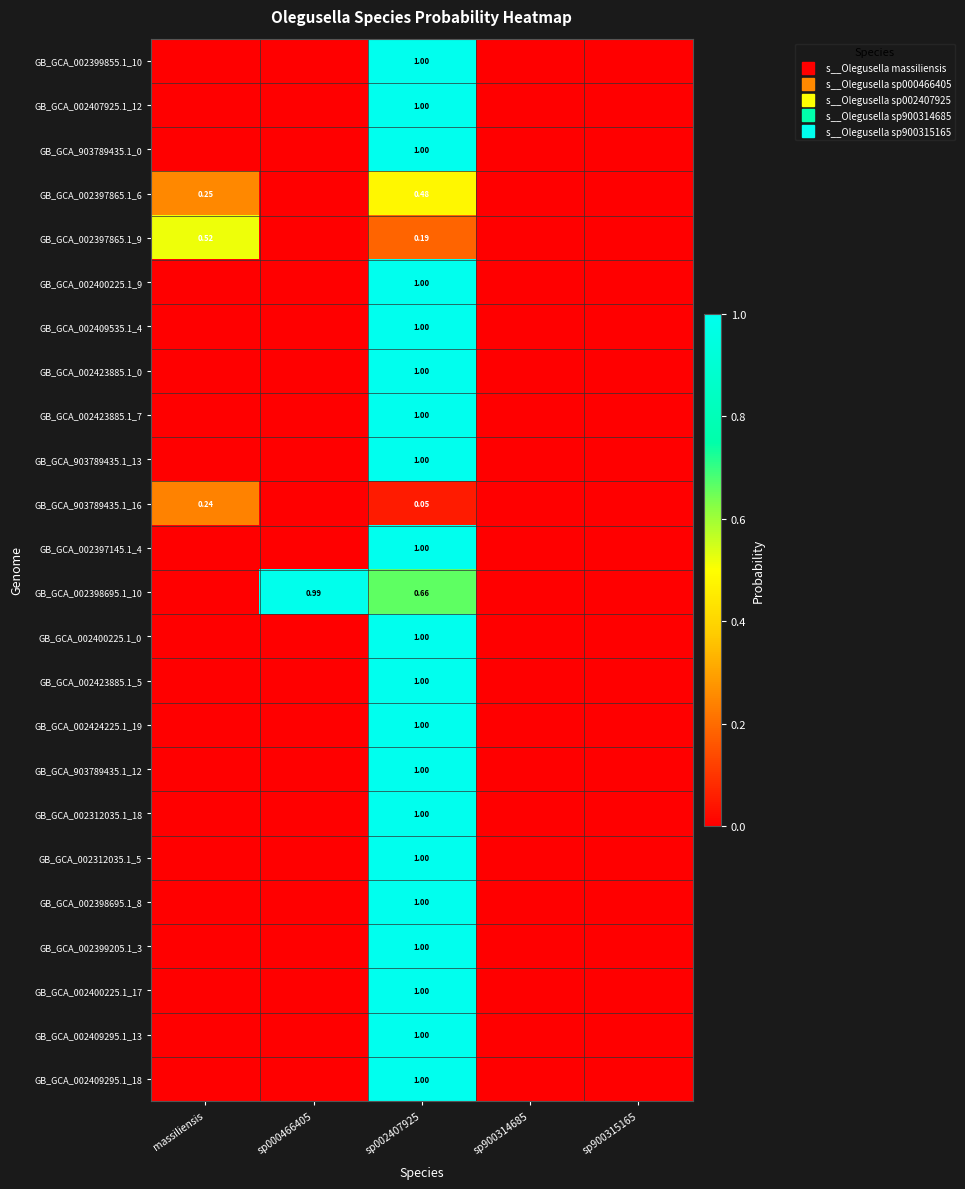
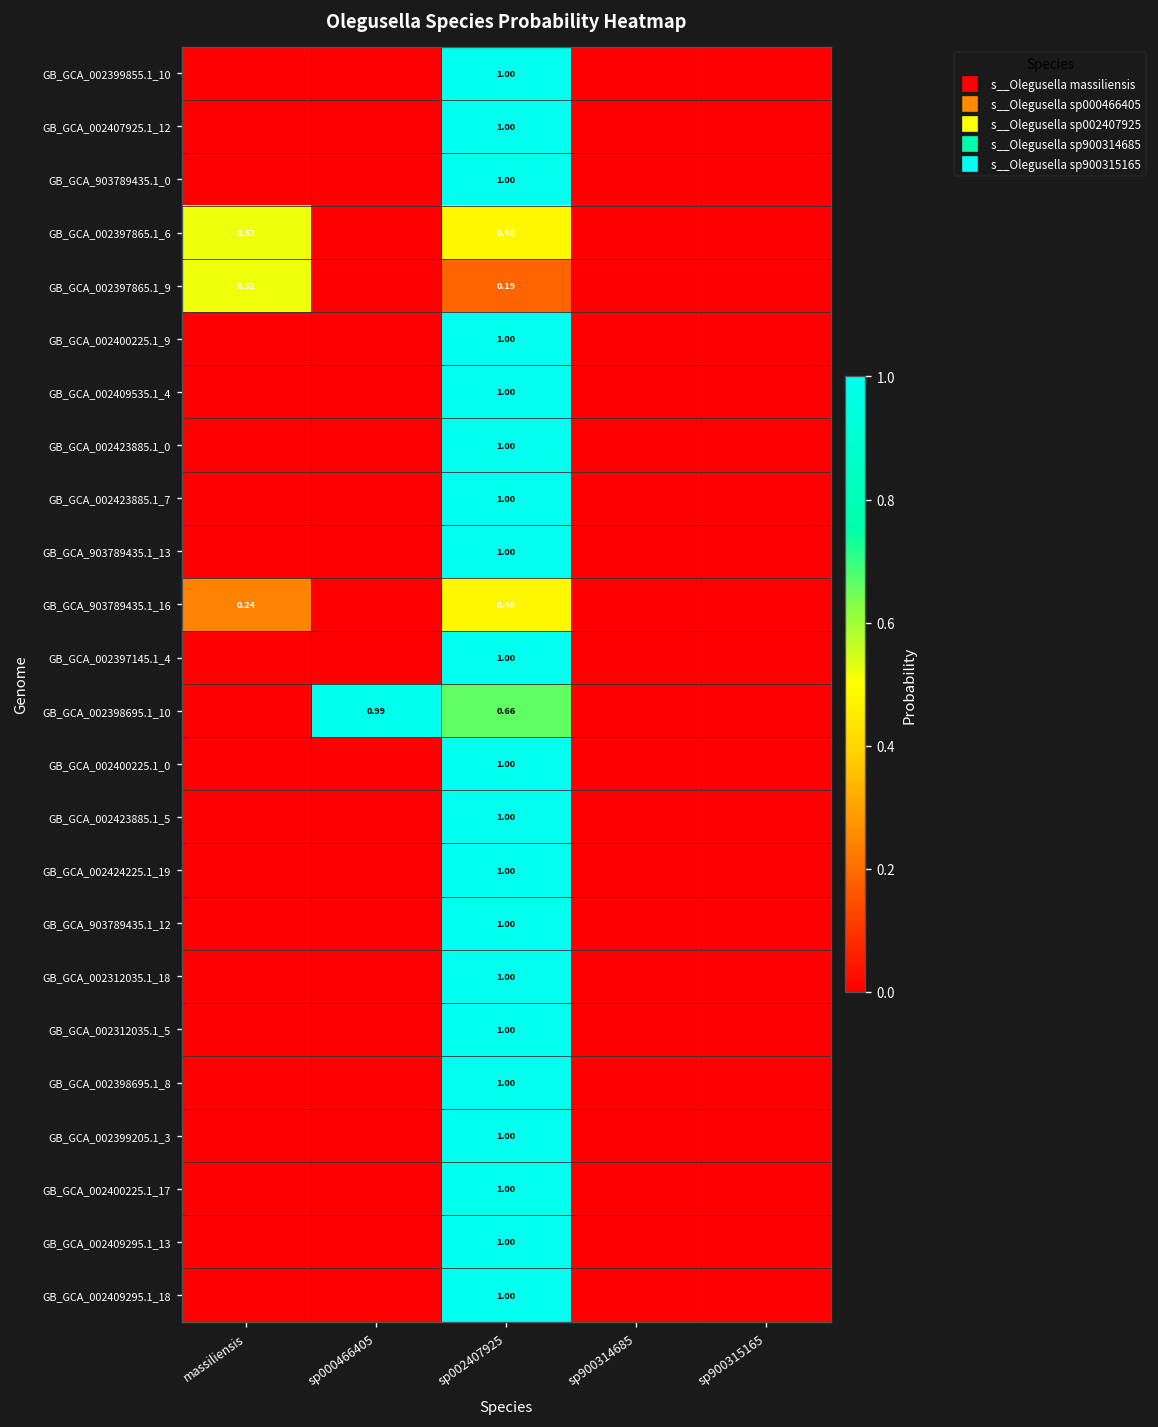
  {
    "GB_GCA_002399855.1_10": {
      "sp002407925": 1.00
    },
    "GB_GCA_002407925.1_12": {
      "sp002407925": 1.00
    },
    "GB_GCA_903789435.1_0": {
      "sp002407925": 1.00
    },
    "GB_GCA_002397865.1_6": {
-     "massiliensis": 0.25,
+     "massiliensis": 0.52,
      "sp002407925": 0.48
    },
    "GB_GCA_002397865.1_9": {
      "massiliensis": 0.52,
      "sp002407925": 0.19
    },
    "GB_GCA_002400225.1_9": {
      "sp002407925": 1.00
    },
    "GB_GCA_002409535.1_4": {
      "sp002407925": 1.00
    },
    "GB_GCA_002423885.1_0": {
      "sp002407925": 1.00
    },
    "GB_GCA_002423885.1_7": {
      "sp002407925": 1.00
    },
    "GB_GCA_903789435.1_13": {
      "sp002407925": 1.00
    },
    "GB_GCA_903789435.1_16": {
      "massiliensis": 0.24,
-     "sp002407925": 0.05
+     "sp002407925": 0.48
    },
    "GB_GCA_002397145.1_4": {
      "sp002407925": 1.00
    },
    "GB_GCA_002398695.1_10": {
      "sp000466405": 0.99,
      "sp002407925": 0.66
    },
    "GB_GCA_002400225.1_0": {
      "sp002407925": 1.00
    },
    "GB_GCA_002423885.1_5": {
      "sp002407925": 1.00
    },
    "GB_GCA_002424225.1_19": {
      "sp002407925": 1.00
    },
    "GB_GCA_903789435.1_12": {
      "sp002407925": 1.00
    },
    "GB_GCA_002312035.1_18": {
      "sp002407925": 1.00
    },
    "GB_GCA_002312035.1_5": {
      "sp002407925": 1.00
    },
    "GB_GCA_002398695.1_8": {
      "sp002407925": 1.00
    },
    "GB_GCA_002399205.1_3": {
      "sp002407925": 1.00
    },
    "GB_GCA_002400225.1_17": {
      "sp002407925": 1.00
    },
    "GB_GCA_002409295.1_13": {
      "sp002407925": 1.00
    },
    "GB_GCA_002409295.1_18": {
      "sp002407925": 1.00
    }
  }
